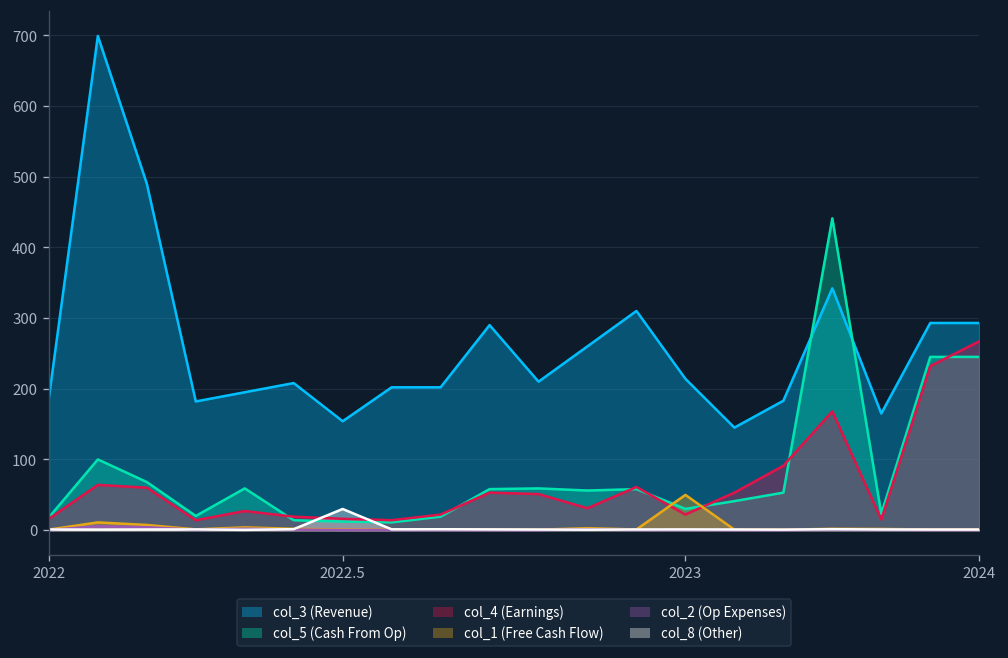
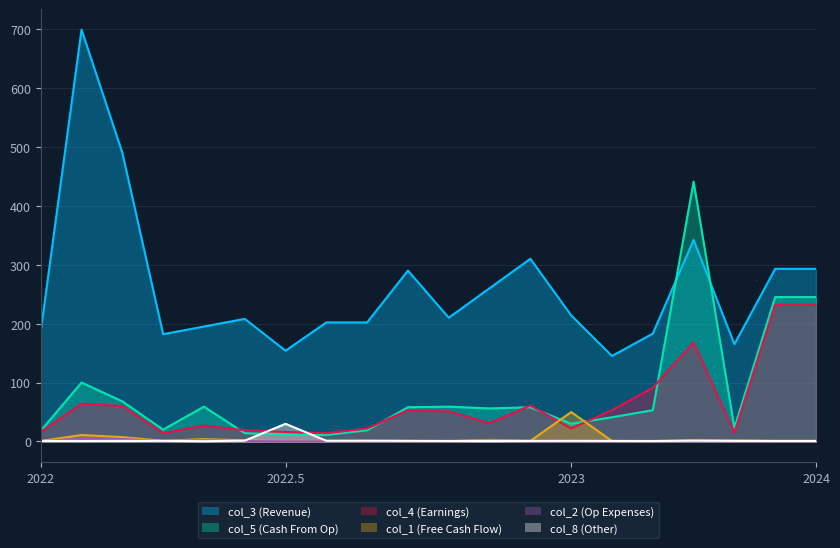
  {
    "col_4 (Earnings)": {
      "2023": 20,
-     "2024": 270
+     "2024": 230
    },
    "col_1 (Free Cash Flow)": {
      "2023": 50
    },
    "col_8 (Other)": {
      "2022.5": 30
    }
  }
